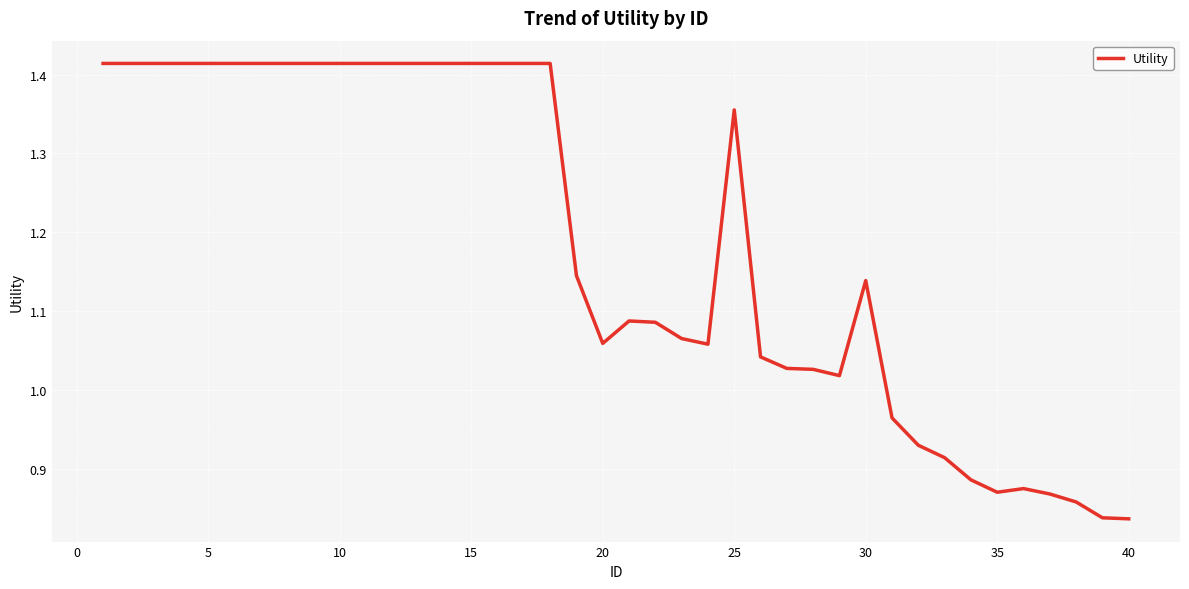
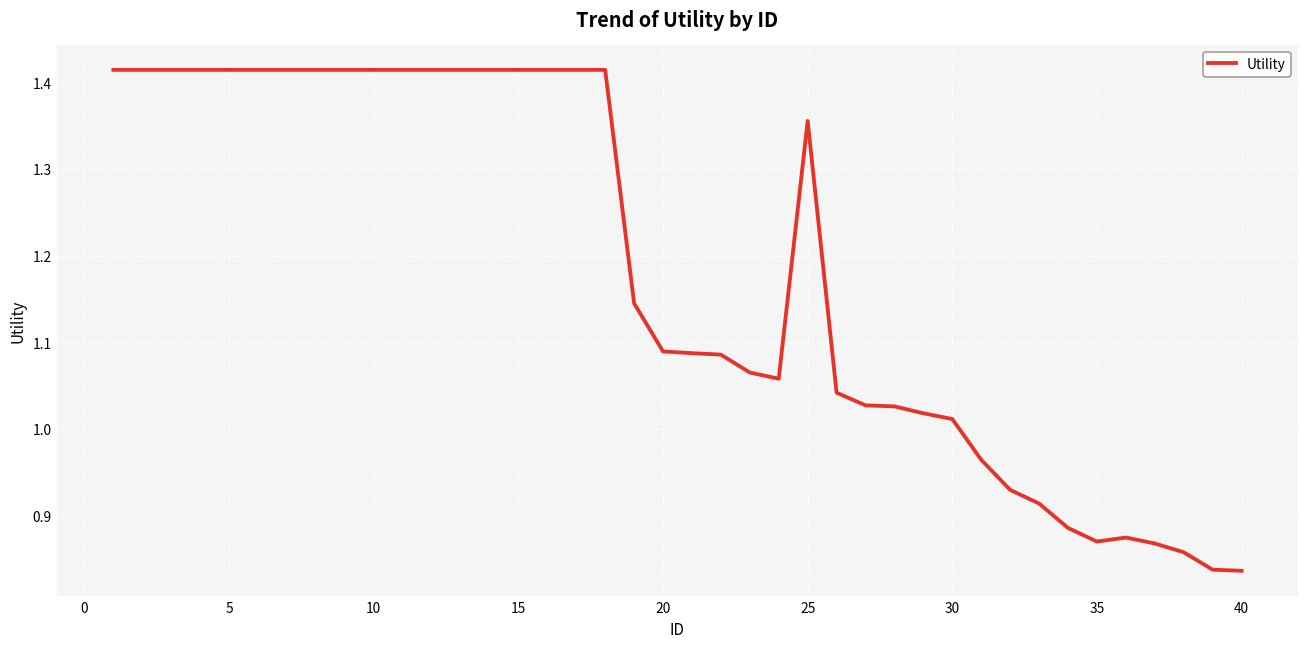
  {
    "5": 1.41,
    "10": 1.41,
    "15": 1.41,
-   "20": 1.06,
+   "20": 1.09,
    "25": 1.36,
-   "30": 1.14,
+   "30": 1.01,
    "35": 0.87,
    "40": 0.84
  }
